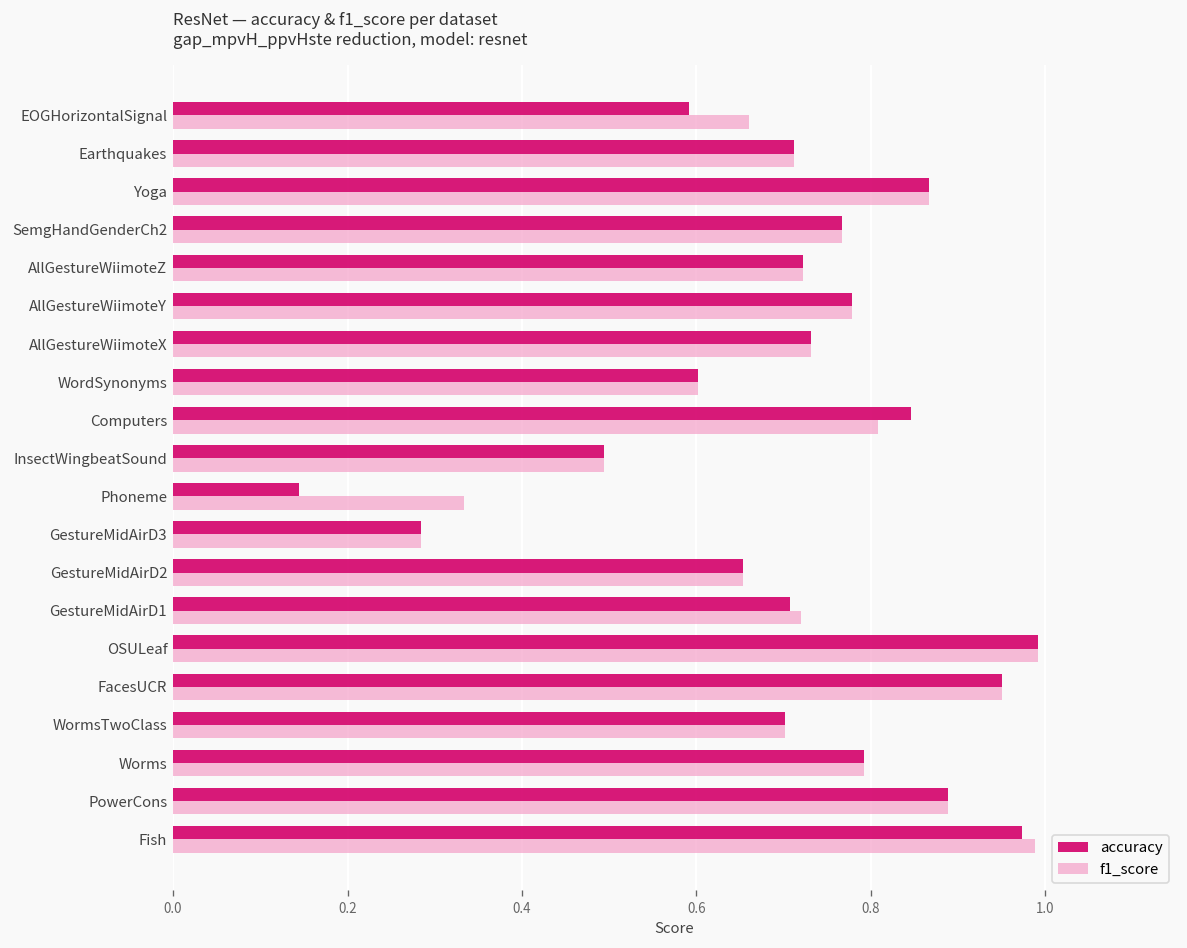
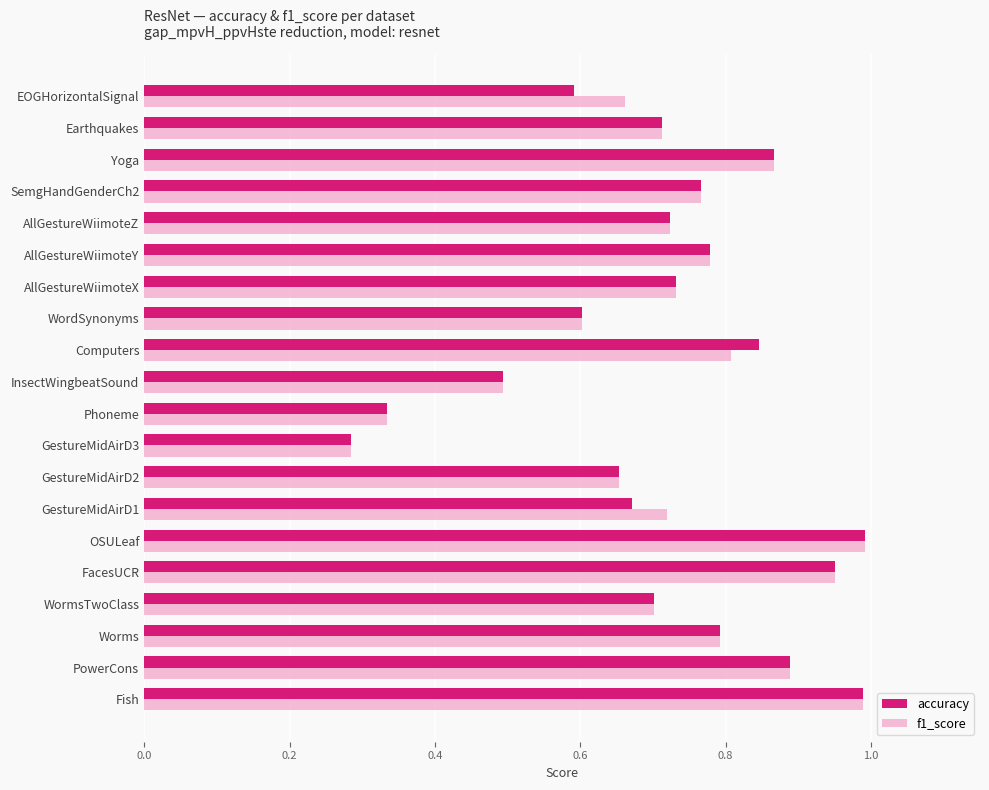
  {
    "accuracy": {
      "EOGHorizontalSignal": 0.59,
      "Earthquakes": 0.71,
      "Yoga": 0.87,
      "SemgHandGenderCh2": 0.77,
      "AllGestureWiimoteZ": 0.72,
      "AllGestureWiimoteY": 0.78,
      "AllGestureWiimoteX": 0.73,
      "WordSynonyms": 0.60,
      "Computers": 0.85,
      "InsectWingbeatSound": 0.49,
-     "Phoneme": 0.14,
+     "Phoneme": 0.33,
      "GestureMidAirD3": 0.28,
      "GestureMidAirD2": 0.65,
-     "GestureMidAirD1": 0.71,
+     "GestureMidAirD1": 0.67,
      "OSULeaf": 0.99,
      "FacesUCR": 0.95,
      "WormsTwoClass": 0.70,
      "Worms": 0.79,
      "PowerCons": 0.89,
-     "Fish": 0.97
+     "Fish": 0.99
    },
    "f1_score": {
      "EOGHorizontalSignal": 0.66,
      "Earthquakes": 0.71,
      "Yoga": 0.87,
      "SemgHandGenderCh2": 0.77,
      "AllGestureWiimoteZ": 0.72,
      "AllGestureWiimoteY": 0.78,
      "AllGestureWiimoteX": 0.73,
      "WordSynonyms": 0.60,
      "Computers": 0.81,
      "InsectWingbeatSound": 0.49,
      "Phoneme": 0.33,
      "GestureMidAirD3": 0.28,
      "GestureMidAirD2": 0.65,
      "GestureMidAirD1": 0.72,
      "OSULeaf": 0.99,
      "FacesUCR": 0.95,
      "WormsTwoClass": 0.70,
      "Worms": 0.79,
      "PowerCons": 0.89,
      "Fish": 0.99
    }
  }
